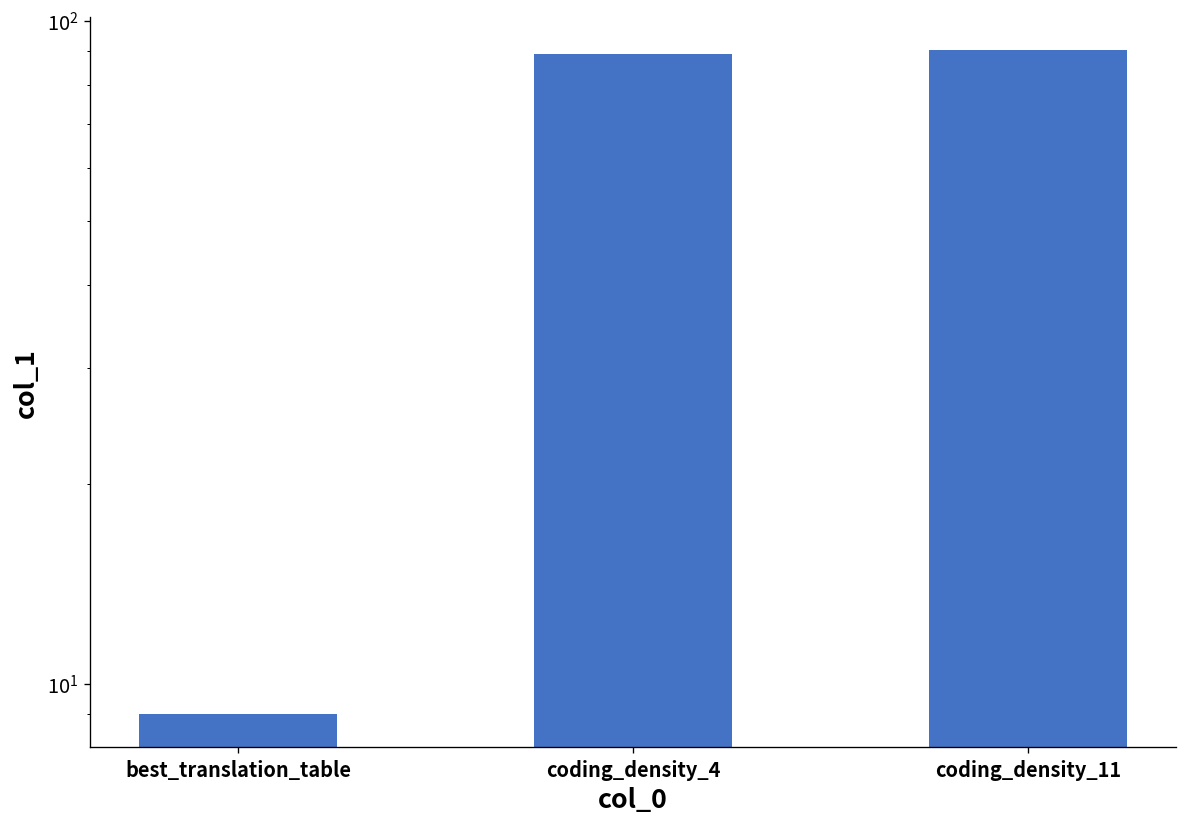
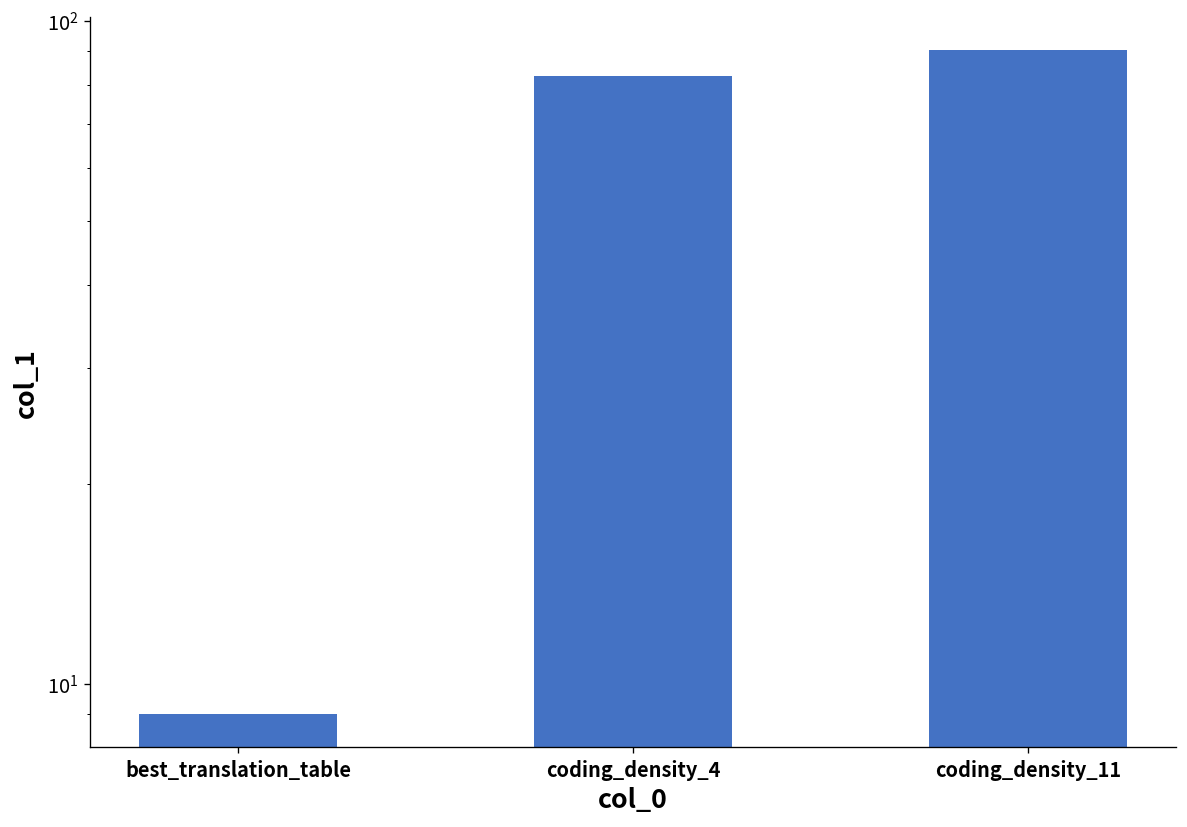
  {
    "best_translation_table": 9,
-   "coding_density_4": 89,
+   "coding_density_4": 83,
    "coding_density_11": 90
  }
